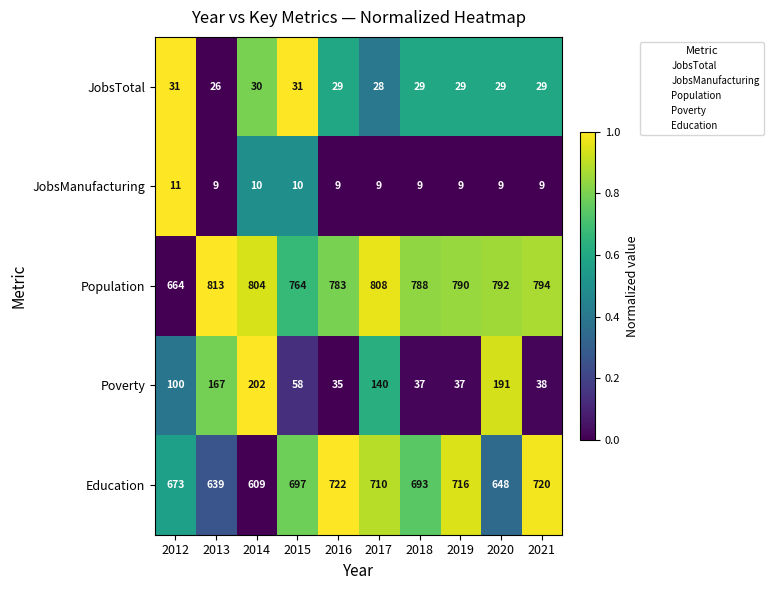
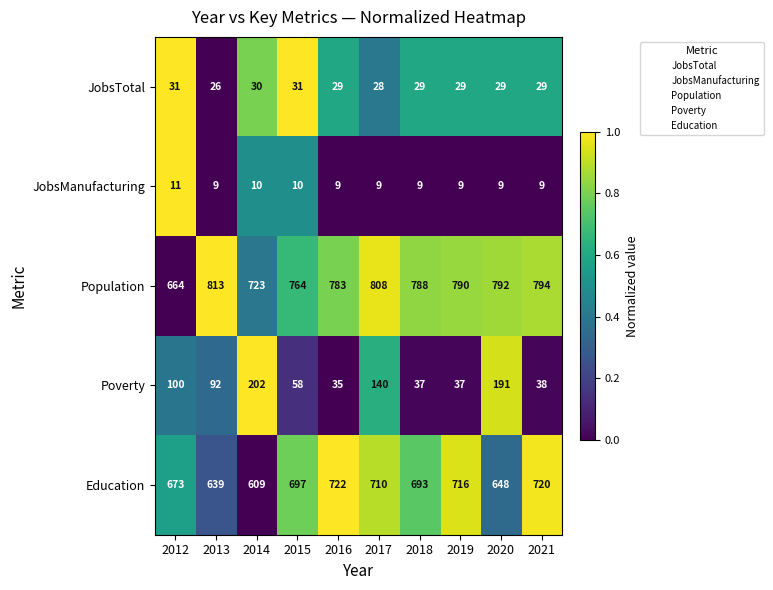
  {
    "JobsTotal": {
      "2012": 31,
      "2013": 26,
      "2014": 30,
      "2015": 31,
      "2016": 29,
      "2017": 28,
      "2018": 29,
      "2019": 29,
      "2020": 29,
      "2021": 29
    },
    "JobsManufacturing": {
      "2012": 11,
      "2013": 9,
      "2014": 10,
      "2015": 10,
      "2016": 9,
      "2017": 9,
      "2018": 9,
      "2019": 9,
      "2020": 9,
      "2021": 9
    },
    "Population": {
      "2012": 664,
      "2013": 813,
-     "2014": 804,
+     "2014": 723,
      "2015": 764,
      "2016": 783,
      "2017": 808,
      "2018": 788,
      "2019": 790,
      "2020": 792,
      "2021": 794
    },
    "Poverty": {
      "2012": 100,
-     "2013": 167,
+     "2013": 92,
      "2014": 202,
      "2015": 58,
      "2016": 35,
      "2017": 140,
      "2018": 37,
      "2019": 37,
      "2020": 191,
      "2021": 38
    },
    "Education": {
      "2012": 673,
      "2013": 639,
      "2014": 609,
      "2015": 697,
      "2016": 722,
      "2017": 710,
      "2018": 693,
      "2019": 716,
      "2020": 648,
      "2021": 720
    }
  }
